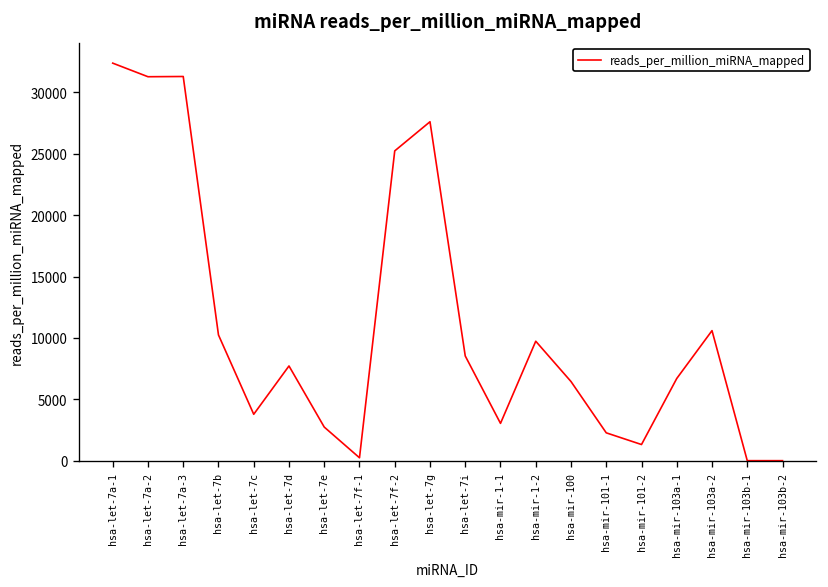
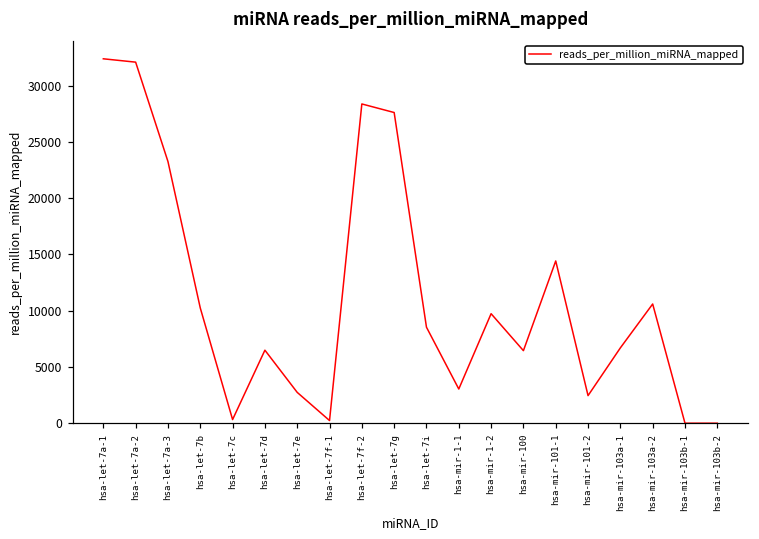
  {
    "hsa-let-7a-1": 32400,
-   "hsa-let-7a-2": 31300,
-   "hsa-let-7a-3": 31300,
+   "hsa-let-7a-2": 32100,
+   "hsa-let-7a-3": 23300,
    "hsa-let-7b": 10200,
-   "hsa-let-7c": 3800,
-   "hsa-let-7d": 7700,
+   "hsa-let-7c": 300,
+   "hsa-let-7d": 6500,
    "hsa-let-7e": 2700,
    "hsa-let-7f-1": 200,
-   "hsa-let-7f-2": 25200,
+   "hsa-let-7f-2": 28400,
    "hsa-let-7g": 27600,
    "hsa-let-7i": 8500,
    "hsa-mir-1-1": 3000,
    "hsa-mir-1-2": 9700,
    "hsa-mir-100": 6400,
-   "hsa-mir-101-1": 2300,
-   "hsa-mir-101-2": 1300,
+   "hsa-mir-101-1": 14400,
+   "hsa-mir-101-2": 2500,
    "hsa-mir-103a-1": 6700,
    "hsa-mir-103a-2": 10600,
    "hsa-mir-103b-1": 0,
    "hsa-mir-103b-2": 0
  }
